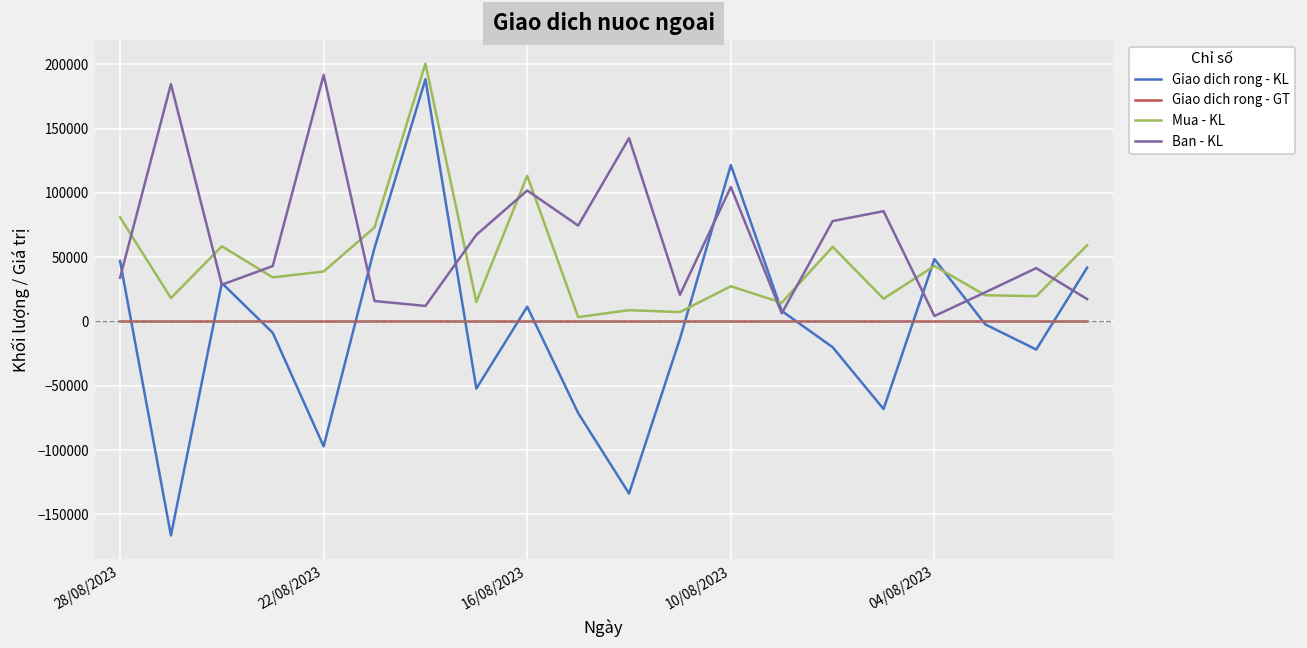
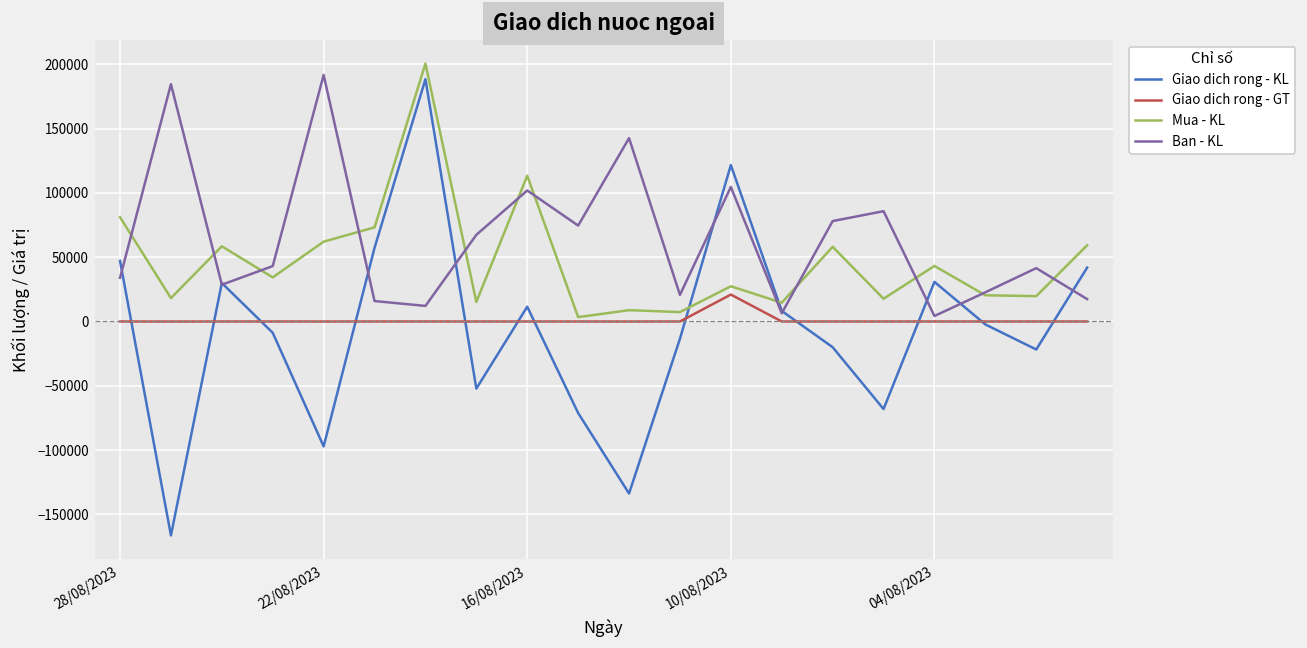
  {
    "Giao dich rong - KL": {
      "28/08/2023": 47000,
      "22/08/2023": -97000,
      "16/08/2023": 12000,
      "10/08/2023": 122000,
-     "04/08/2023": 49000
+     "04/08/2023": 31000
    },
    "Giao dich rong - GT": {
      "28/08/2023": 0,
      "22/08/2023": 0,
      "16/08/2023": 0,
-     "10/08/2023": 0,
+     "10/08/2023": 21000,
      "04/08/2023": 0
    },
    "Mua - KL": {
      "28/08/2023": 81000,
-     "22/08/2023": 39000,
+     "22/08/2023": 62000,
      "16/08/2023": 113000,
      "10/08/2023": 27000,
      "04/08/2023": 43000
    },
    "Ban - KL": {
      "28/08/2023": 34000,
      "22/08/2023": 192000,
      "16/08/2023": 102000,
      "10/08/2023": 105000,
      "04/08/2023": 4000
    }
  }
